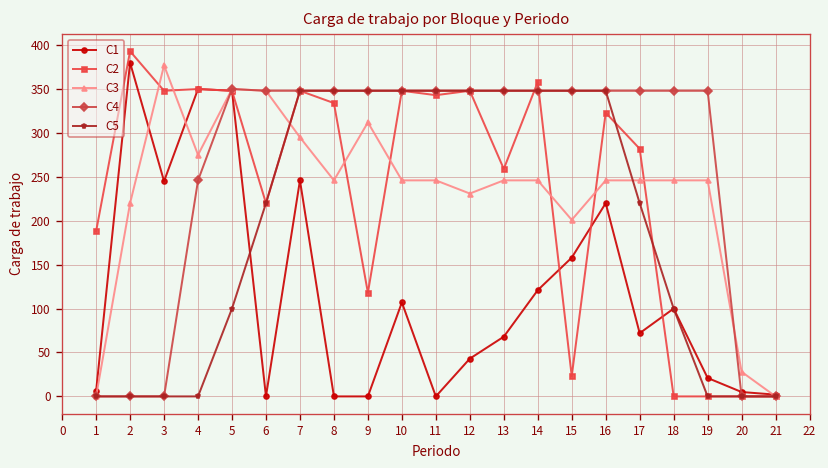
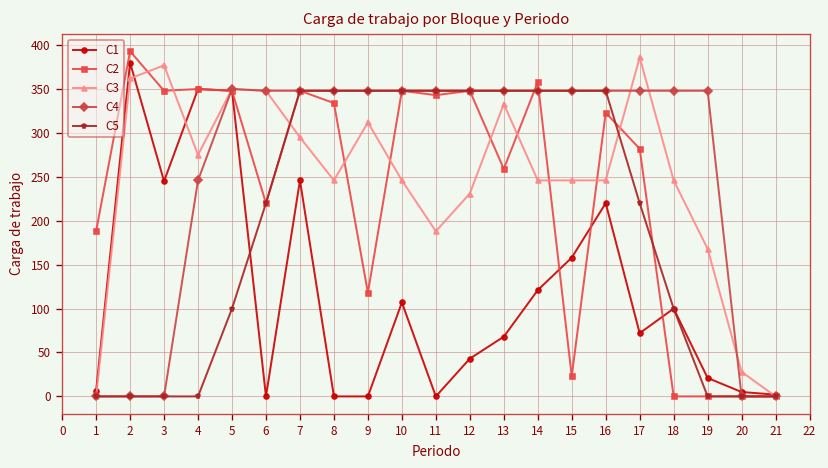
  {
    "C3": {
-     "2": 220,
+     "2": 360,
      "3": 380,
      "4": 280,
      "7": 300,
      "8": 250,
      "9": 310,
      "10": 250,
-     "11": 250,
+     "11": 190,
      "12": 230,
-     "13": 250,
+     "13": 330,
      "14": 250,
-     "15": 200,
+     "15": 250,
      "16": 250,
-     "17": 250,
+     "17": 390,
      "18": 250,
-     "19": 250,
+     "19": 170,
      "20": 30
    }
  }
